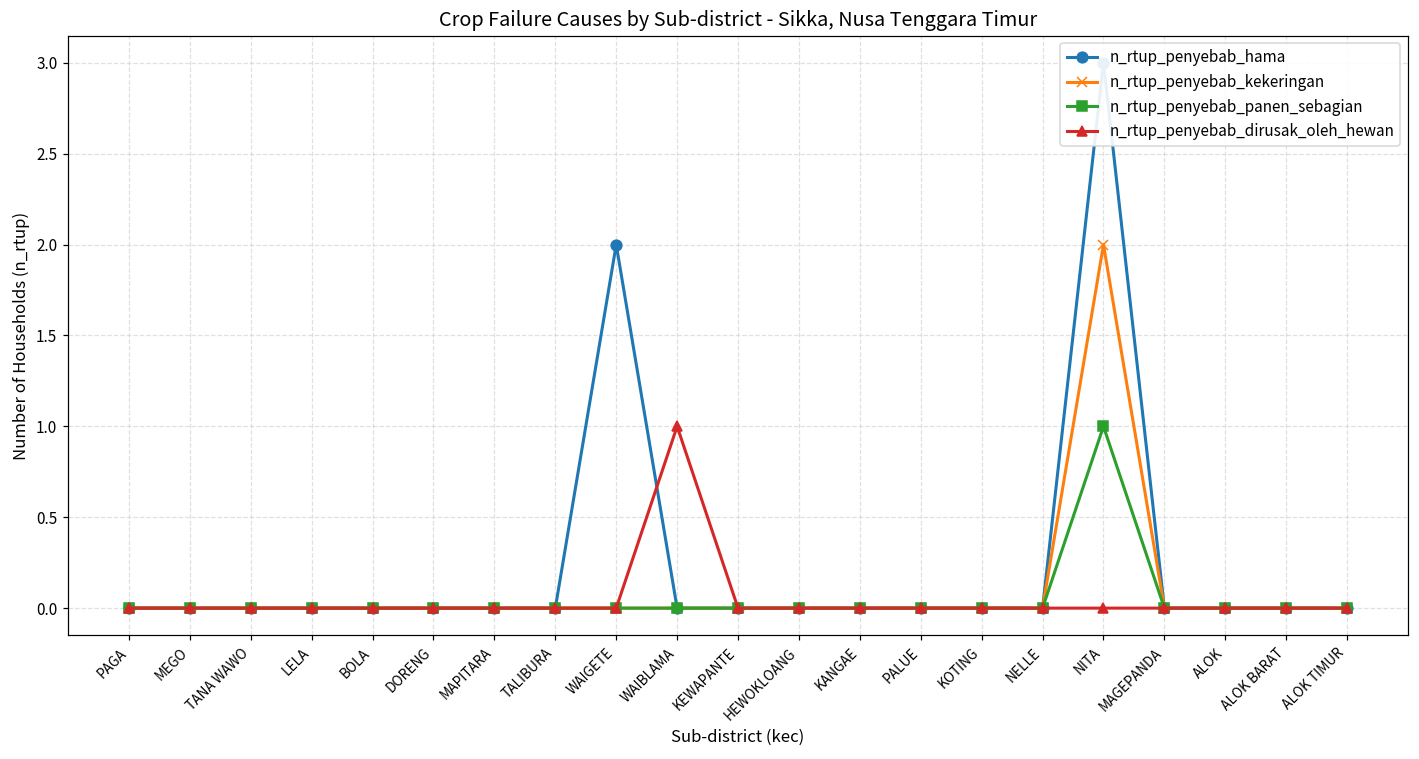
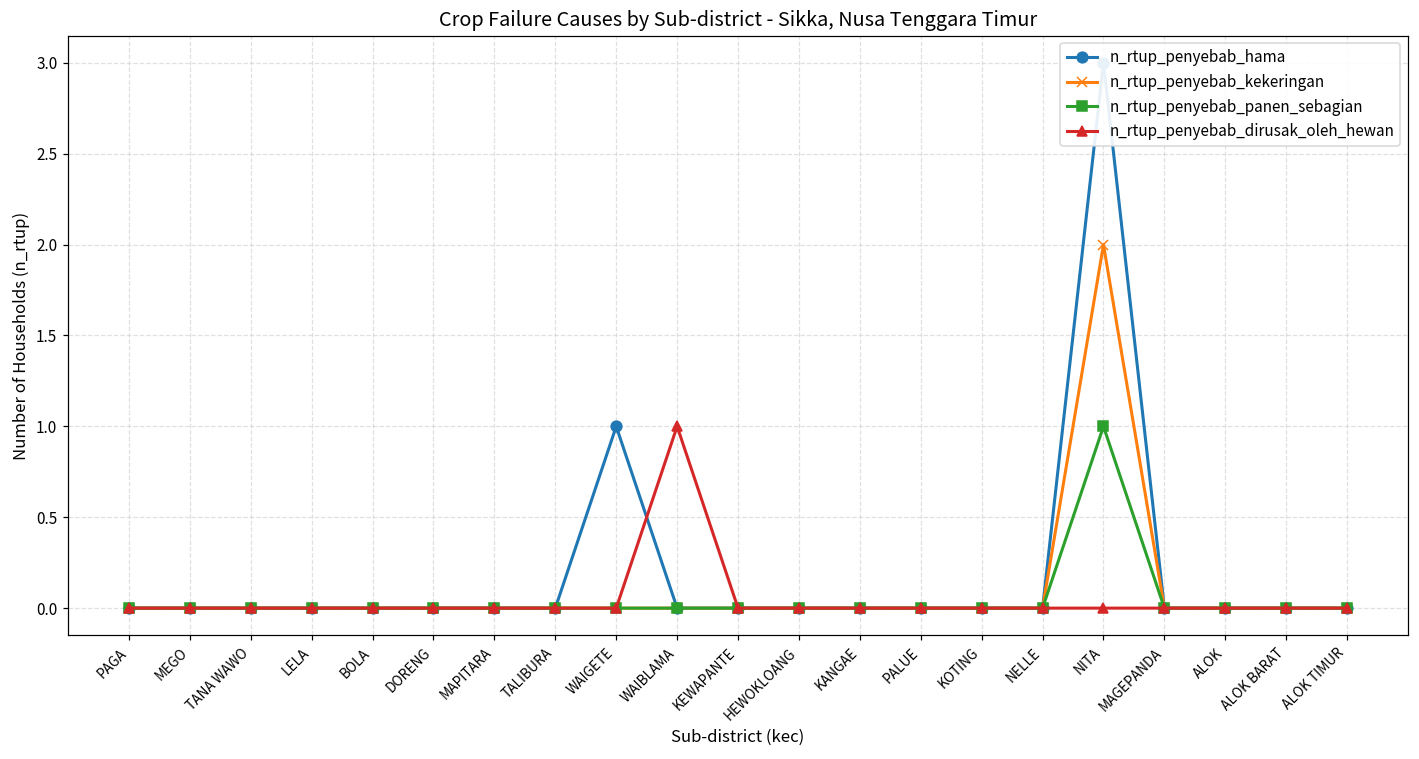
  {
    "n_rtup_penyebab_hama": {
-     "WAIGETE": 2
+     "WAIGETE": 1
    },
    "n_rtup_penyebab_kekeringan": {
      "NITA": 2
    },
    "n_rtup_penyebab_panen_sebagian": {
      "NITA": 1
    },
    "n_rtup_penyebab_dirusak_oleh_hewan": {
      "WAIBLAMA": 1,
      "NITA": 0
    }
  }
